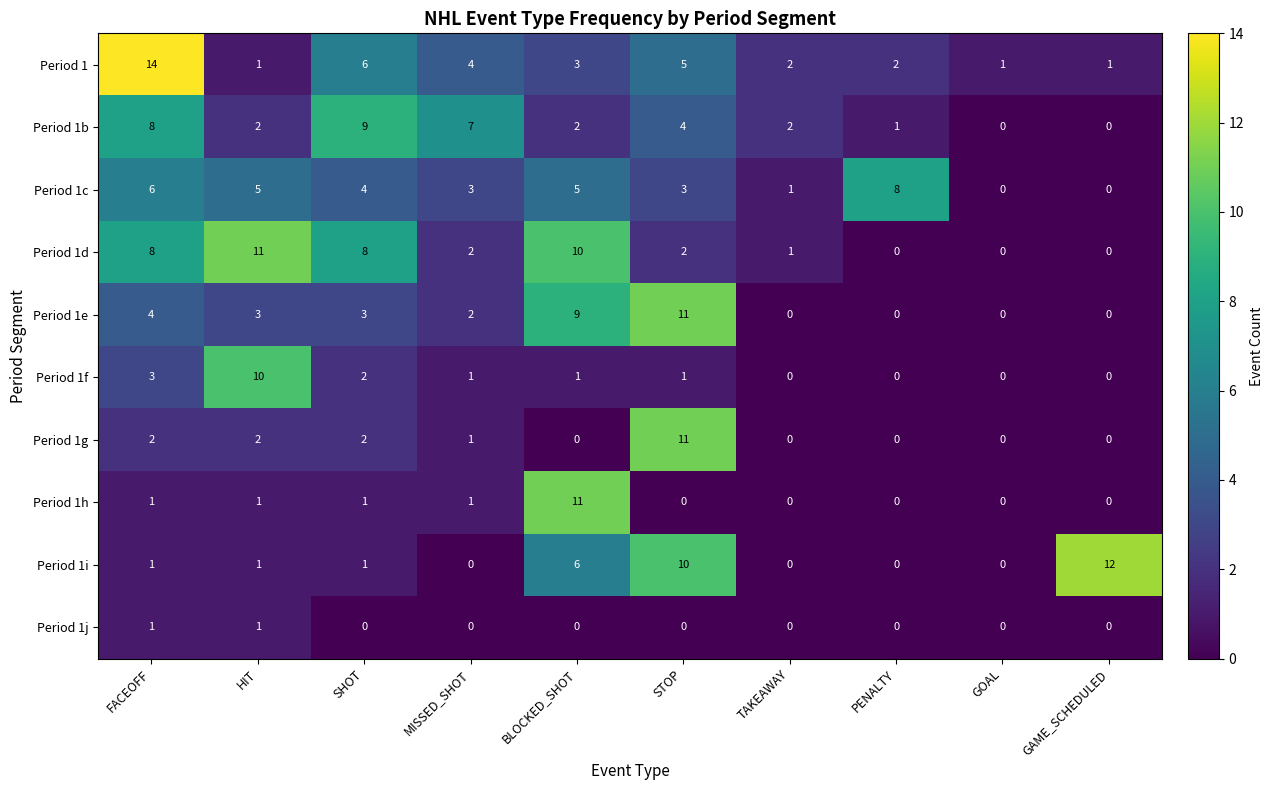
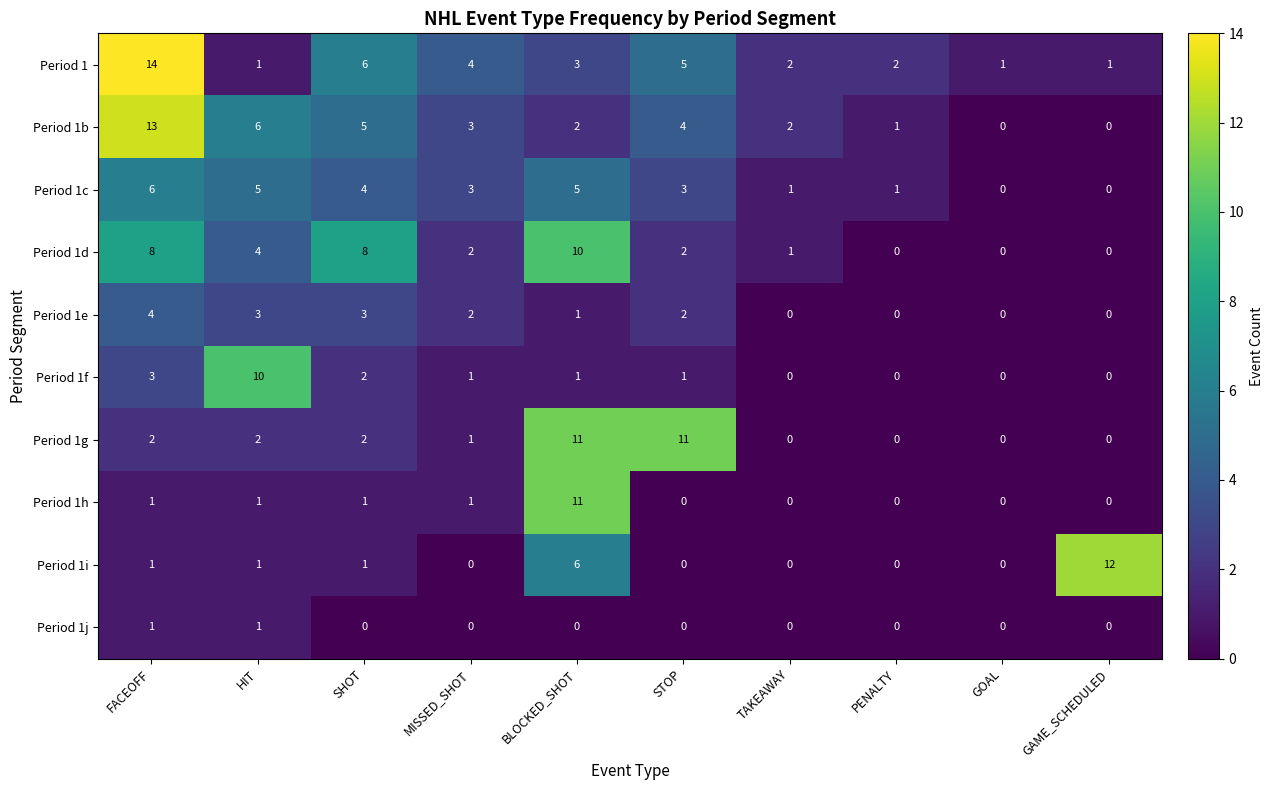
  {
    "Period 1": {
      "FACEOFF": 14,
      "HIT": 1,
      "SHOT": 6,
      "MISSED_SHOT": 4,
      "BLOCKED_SHOT": 3,
      "STOP": 5,
      "TAKEAWAY": 2,
      "PENALTY": 2,
      "GOAL": 1,
      "GAME_SCHEDULED": 1
    },
    "Period 1b": {
-     "FACEOFF": 8,
-     "HIT": 2,
-     "SHOT": 9,
-     "MISSED_SHOT": 7,
+     "FACEOFF": 13,
+     "HIT": 6,
+     "SHOT": 5,
+     "MISSED_SHOT": 3,
      "BLOCKED_SHOT": 2,
      "STOP": 4,
      "TAKEAWAY": 2,
      "PENALTY": 1,
      "GOAL": 0,
      "GAME_SCHEDULED": 0
    },
    "Period 1c": {
      "FACEOFF": 6,
      "HIT": 5,
      "SHOT": 4,
      "MISSED_SHOT": 3,
      "BLOCKED_SHOT": 5,
      "STOP": 3,
      "TAKEAWAY": 1,
-     "PENALTY": 8,
+     "PENALTY": 1,
      "GOAL": 0,
      "GAME_SCHEDULED": 0
    },
    "Period 1d": {
      "FACEOFF": 8,
-     "HIT": 11,
+     "HIT": 4,
      "SHOT": 8,
      "MISSED_SHOT": 2,
      "BLOCKED_SHOT": 10,
      "STOP": 2,
      "TAKEAWAY": 1,
      "PENALTY": 0,
      "GOAL": 0,
      "GAME_SCHEDULED": 0
    },
    "Period 1e": {
      "FACEOFF": 4,
      "HIT": 3,
      "SHOT": 3,
      "MISSED_SHOT": 2,
-     "BLOCKED_SHOT": 9,
-     "STOP": 11,
+     "BLOCKED_SHOT": 1,
+     "STOP": 2,
      "TAKEAWAY": 0,
      "PENALTY": 0,
      "GOAL": 0,
      "GAME_SCHEDULED": 0
    },
    "Period 1f": {
      "FACEOFF": 3,
      "HIT": 10,
      "SHOT": 2,
      "MISSED_SHOT": 1,
      "BLOCKED_SHOT": 1,
      "STOP": 1,
      "TAKEAWAY": 0,
      "PENALTY": 0,
      "GOAL": 0,
      "GAME_SCHEDULED": 0
    },
    "Period 1g": {
      "FACEOFF": 2,
      "HIT": 2,
      "SHOT": 2,
      "MISSED_SHOT": 1,
-     "BLOCKED_SHOT": 0,
+     "BLOCKED_SHOT": 11,
      "STOP": 11,
      "TAKEAWAY": 0,
      "PENALTY": 0,
      "GOAL": 0,
      "GAME_SCHEDULED": 0
    },
    "Period 1h": {
      "FACEOFF": 1,
      "HIT": 1,
      "SHOT": 1,
      "MISSED_SHOT": 1,
      "BLOCKED_SHOT": 11,
      "STOP": 0,
      "TAKEAWAY": 0,
      "PENALTY": 0,
      "GOAL": 0,
      "GAME_SCHEDULED": 0
    },
    "Period 1i": {
      "FACEOFF": 1,
      "HIT": 1,
      "SHOT": 1,
      "MISSED_SHOT": 0,
      "BLOCKED_SHOT": 6,
-     "STOP": 10,
+     "STOP": 0,
      "TAKEAWAY": 0,
      "PENALTY": 0,
      "GOAL": 0,
      "GAME_SCHEDULED": 12
    },
    "Period 1j": {
      "FACEOFF": 1,
      "HIT": 1,
      "SHOT": 0,
      "MISSED_SHOT": 0,
      "BLOCKED_SHOT": 0,
      "STOP": 0,
      "TAKEAWAY": 0,
      "PENALTY": 0,
      "GOAL": 0,
      "GAME_SCHEDULED": 0
    }
  }
